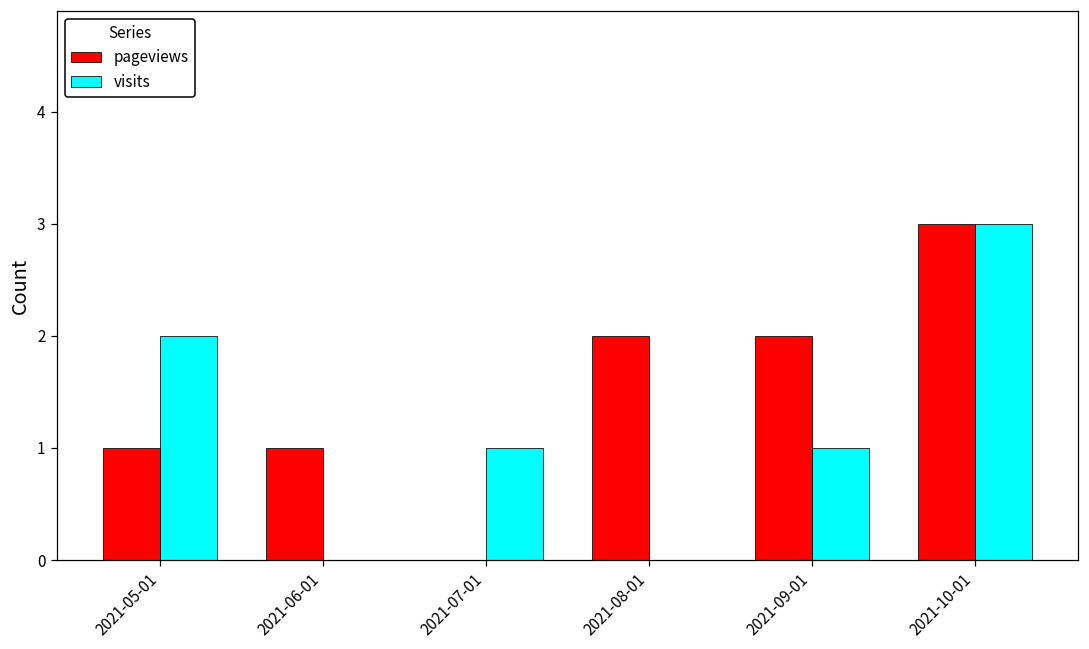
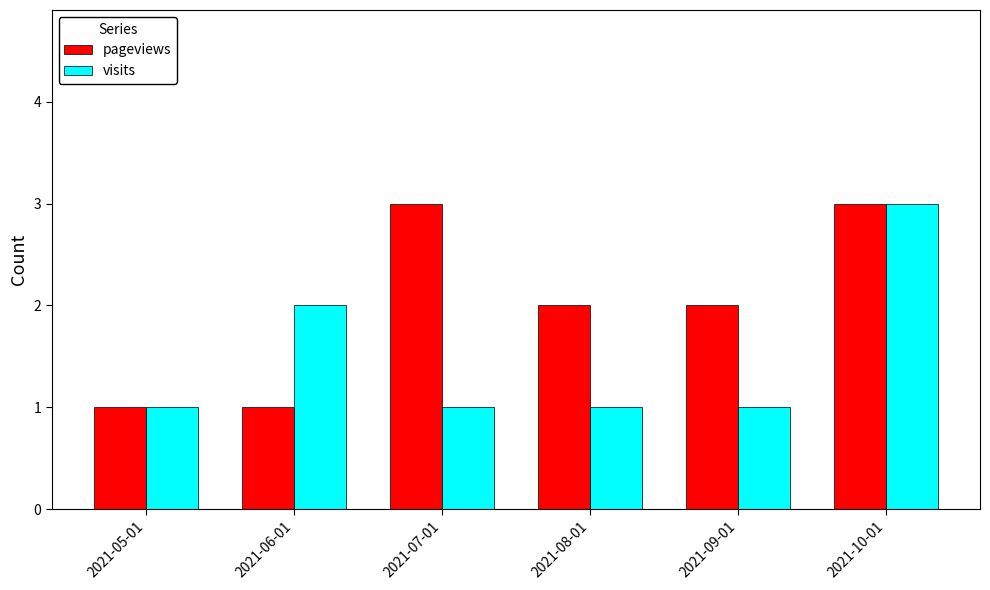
  {
    "pageviews": {
      "2021-05-01": 1,
      "2021-06-01": 1,
-     "2021-07-01": 0,
+     "2021-07-01": 3,
      "2021-08-01": 2,
      "2021-09-01": 2,
      "2021-10-01": 3
    },
    "visits": {
-     "2021-05-01": 2,
-     "2021-06-01": 0,
+     "2021-05-01": 1,
+     "2021-06-01": 2,
      "2021-07-01": 1,
-     "2021-08-01": 0,
+     "2021-08-01": 1,
      "2021-09-01": 1,
      "2021-10-01": 3
    }
  }
